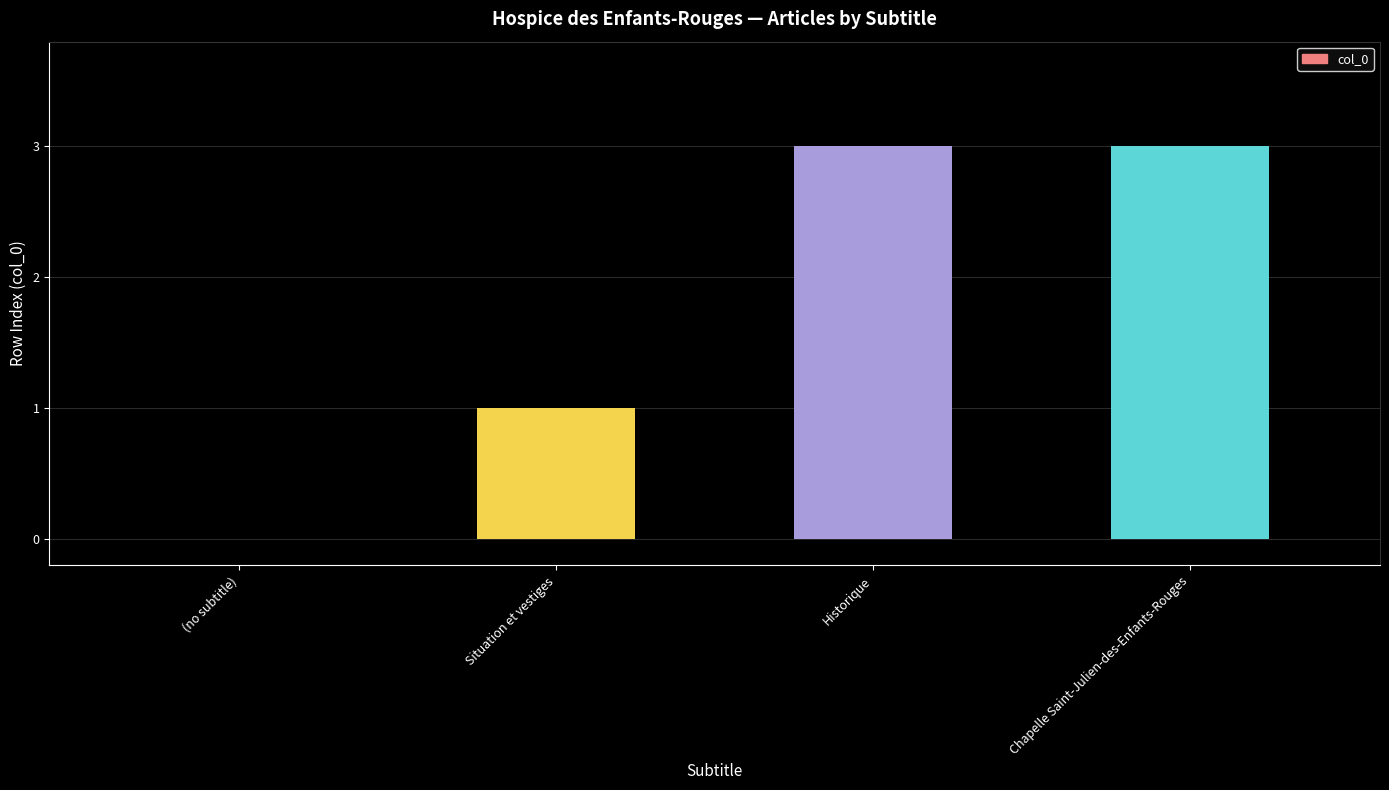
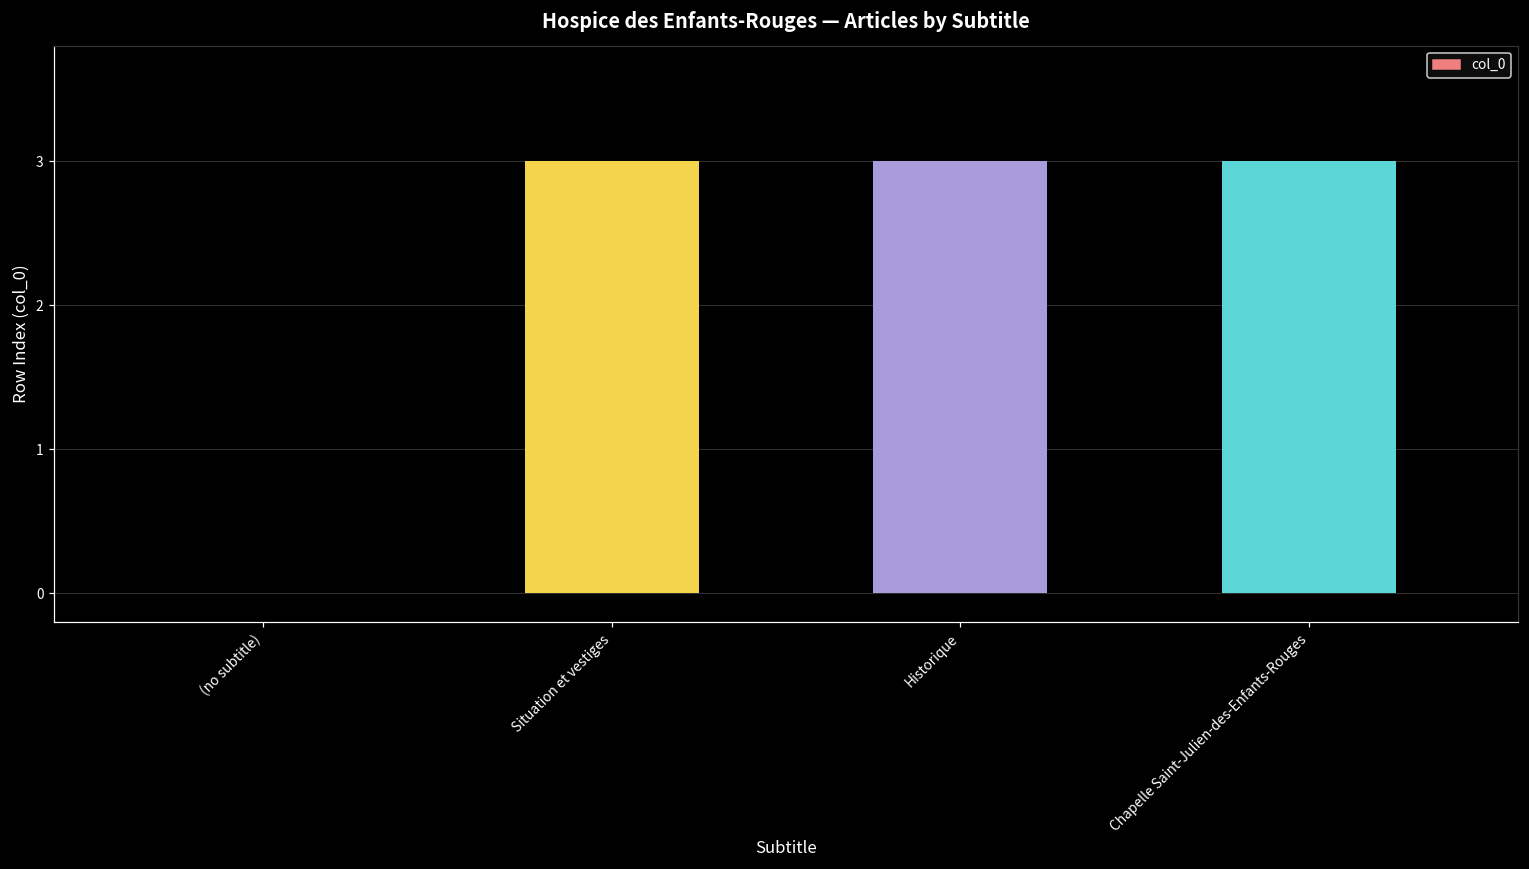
  {
    "(no subtitle)": 0,
-   "Situation et vestiges": 1,
+   "Situation et vestiges": 3,
    "Historique": 3,
    "Chapelle Saint-Julien-des-Enfants-Rouges": 3
  }
